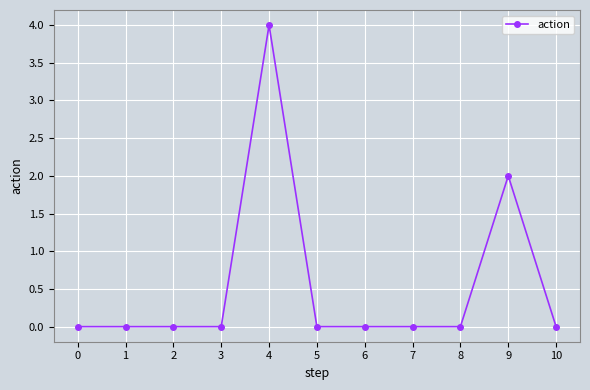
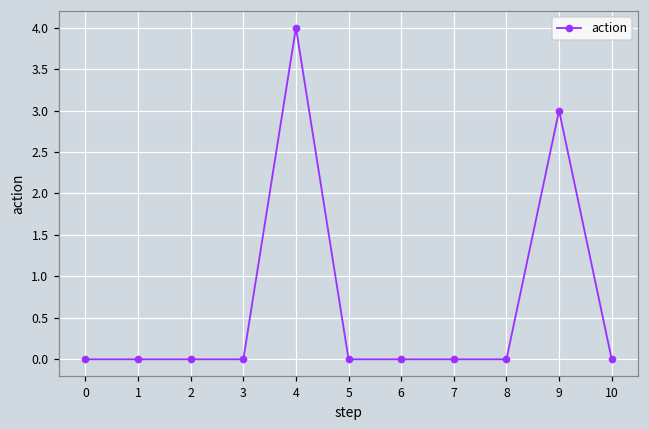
  {
    "0": 0,
    "1": 0,
    "2": 0,
    "3": 0,
    "4": 4,
    "5": 0,
    "6": 0,
    "7": 0,
    "8": 0,
-   "9": 2,
+   "9": 3,
    "10": 0
  }
